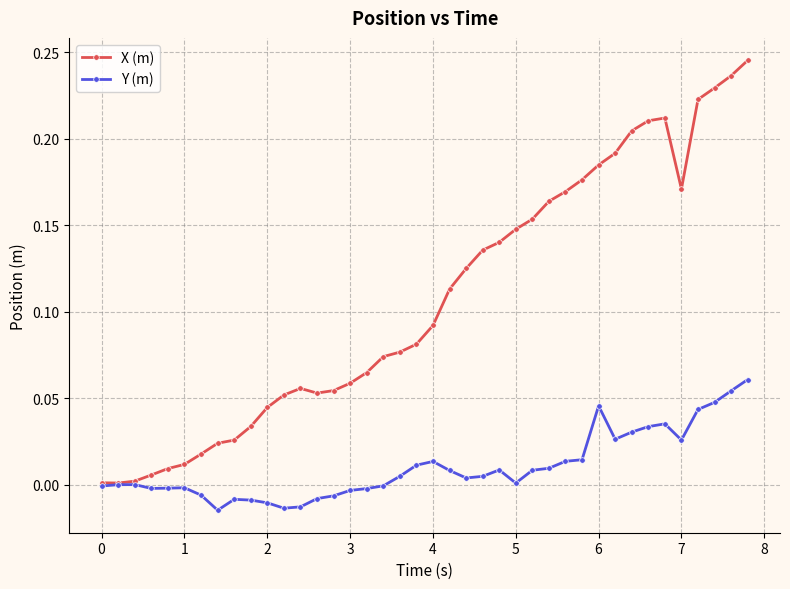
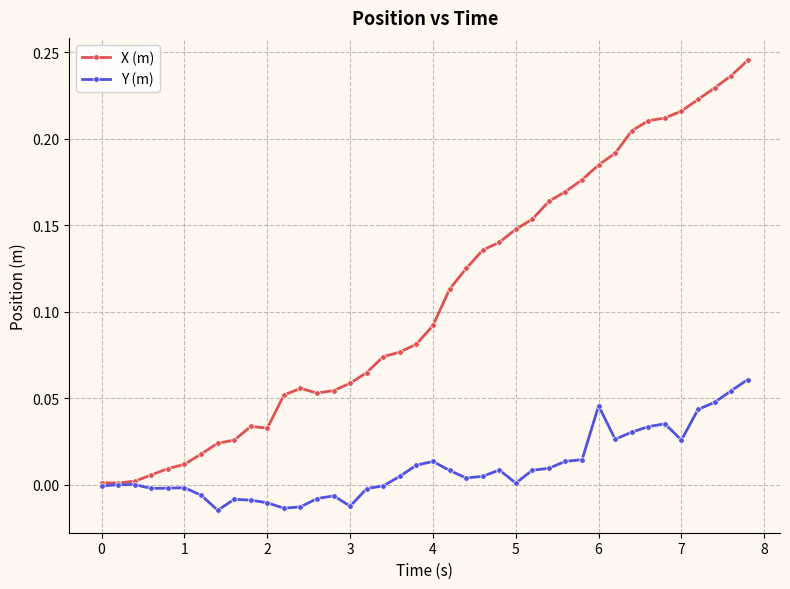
  {
    "X (m)": {
      "0": 0.001,
      "1": 0.012,
-     "2": 0.045,
+     "2": 0.033,
      "3": 0.059,
      "4": 0.092,
      "5": 0.148,
      "6": 0.185,
-     "7": 0.171
+     "7": 0.216
    },
    "Y (m)": {
      "0": -0.001,
      "1": -0.002,
      "2": -0.011,
-     "3": -0.003,
+     "3": -0.012,
      "4": 0.013,
      "5": 0.001,
      "6": 0.046,
      "7": 0.026
    }
  }
